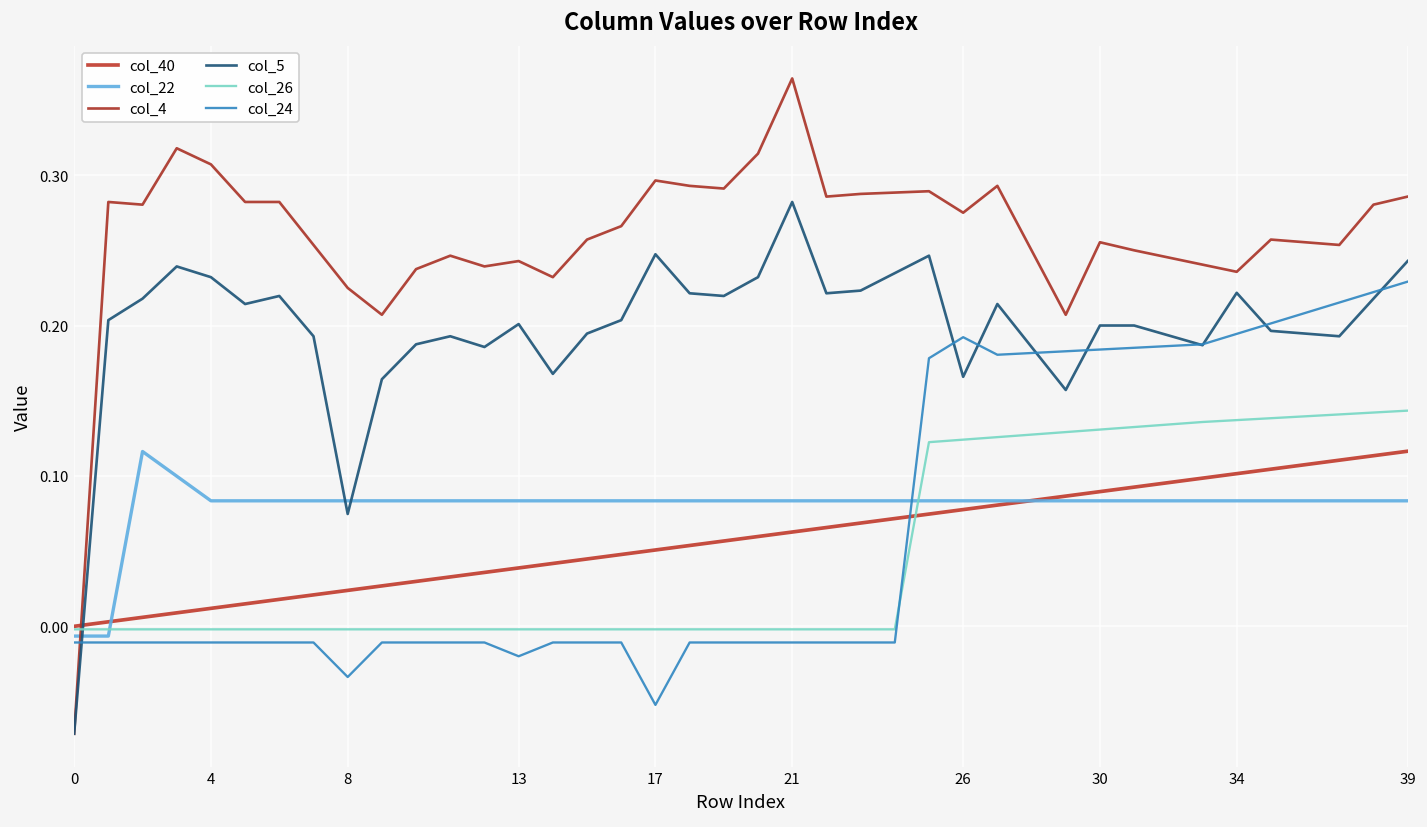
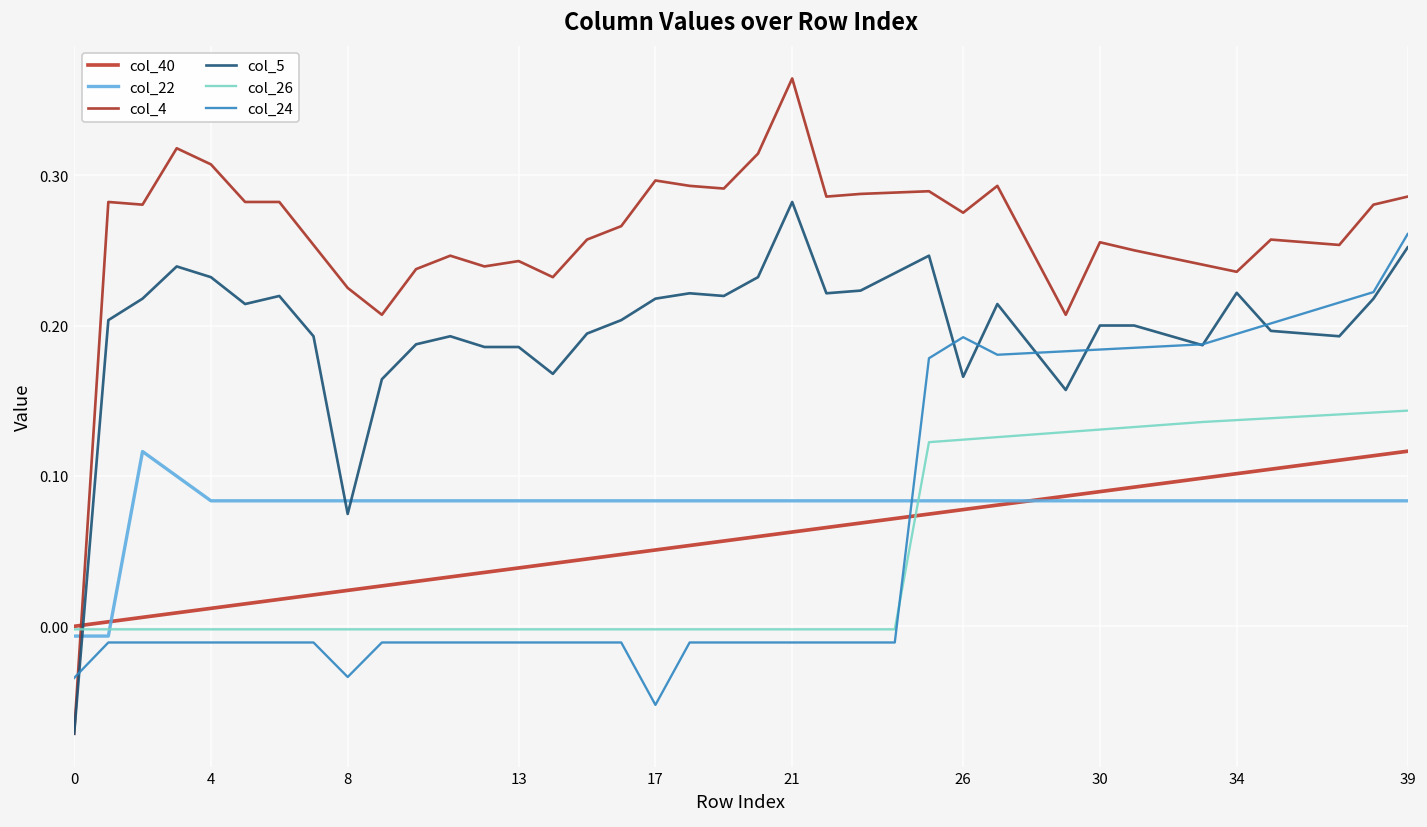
  {
    "col_5": {
      "4": 0.232,
      "8": 0.075,
-     "13": 0.201,
-     "17": 0.247,
+     "13": 0.186,
+     "17": 0.218,
      "21": 0.282,
      "26": 0.166,
      "30": 0.200,
      "34": 0.222,
-     "39": 0.243
+     "39": 0.252
    },
    "col_24": {
-     "0": -0.011,
+     "0": -0.034,
      "4": -0.011,
      "8": -0.034,
-     "13": -0.020,
+     "13": -0.011,
      "17": -0.052,
      "21": -0.011,
      "26": 0.192,
      "30": 0.184,
      "34": 0.194,
-     "39": 0.229
+     "39": 0.261
    }
  }
